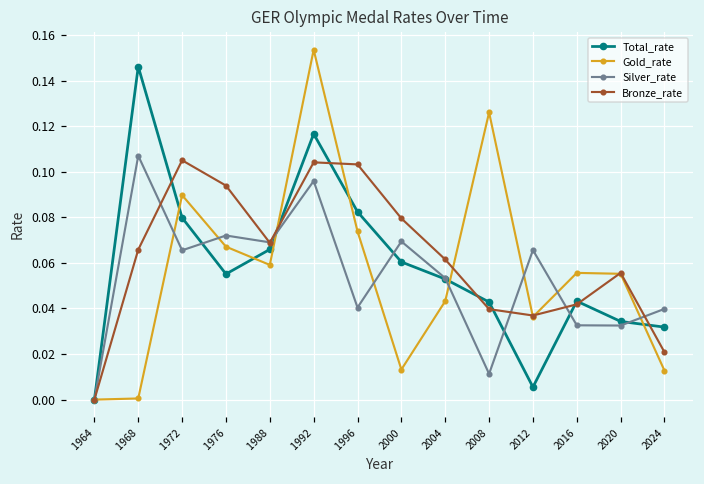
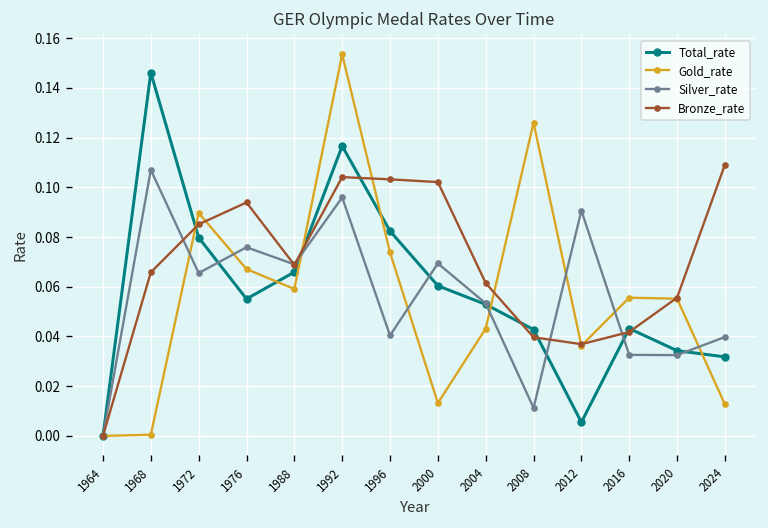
  {
    "Total_rate": {
      "1968": 0.146,
      "1972": 0.080,
      "1976": 0.055,
      "1988": 0.066,
      "1992": 0.117,
      "1996": 0.082,
      "2000": 0.060,
      "2008": 0.043,
      "2012": 0.006,
      "2016": 0.043,
      "2020": 0.034,
      "2024": 0.032
    },
    "Gold_rate": {
      "1968": 0.001,
      "1972": 0.090,
      "1976": 0.067,
      "1988": 0.059,
      "1992": 0.154,
      "1996": 0.074,
      "2000": 0.013,
      "2004": 0.043,
      "2008": 0.126,
      "2016": 0.056,
      "2024": 0.013
    },
    "Silver_rate": {
      "1968": 0.107,
      "1972": 0.066,
-     "1976": 0.072,
+     "1976": 0.076,
      "1992": 0.096,
      "1996": 0.040,
      "2000": 0.069,
      "2008": 0.011,
-     "2012": 0.066,
+     "2012": 0.091,
      "2016": 0.033,
      "2020": 0.033,
      "2024": 0.040
    },
    "Bronze_rate": {
      "1968": 0.066,
-     "1972": 0.105,
+     "1972": 0.085,
      "1976": 0.094,
      "1992": 0.104,
      "1996": 0.103,
-     "2000": 0.080,
+     "2000": 0.102,
      "2004": 0.062,
      "2008": 0.040,
      "2016": 0.042,
-     "2024": 0.021
+     "2024": 0.109
    }
  }
